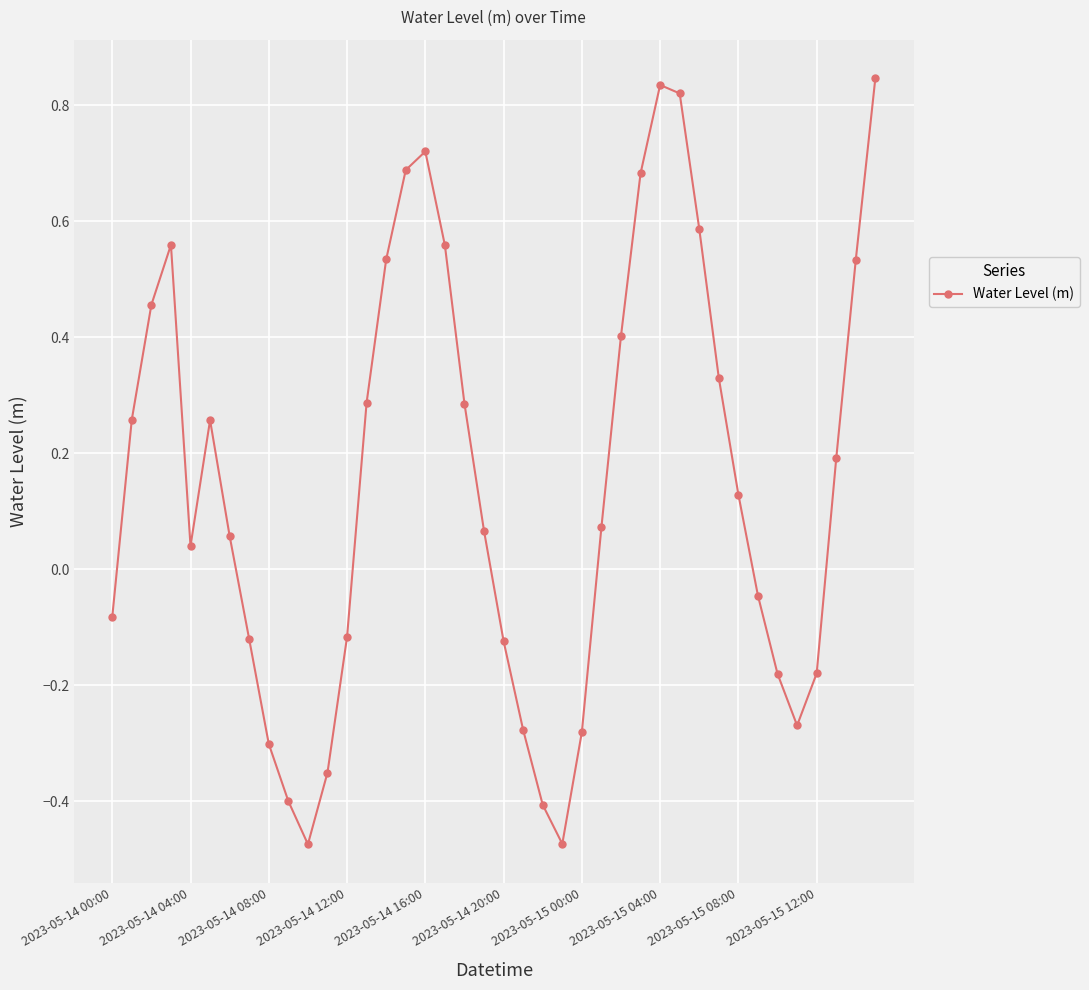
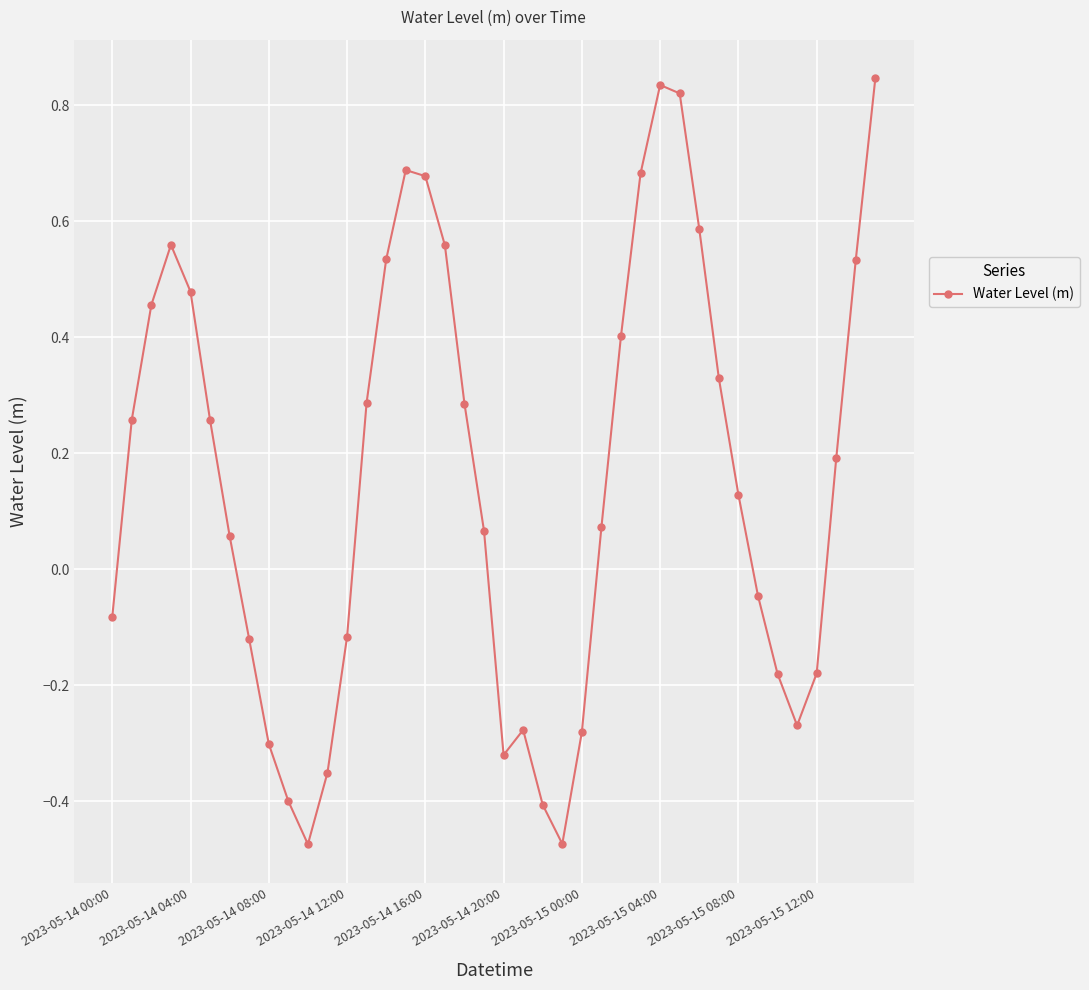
  {
    "2023-05-14 00:00": -0.08,
-   "2023-05-14 04:00": 0.04,
+   "2023-05-14 04:00": 0.48,
    "2023-05-14 08:00": -0.30,
    "2023-05-14 12:00": -0.12,
-   "2023-05-14 16:00": 0.72,
-   "2023-05-14 20:00": -0.12,
+   "2023-05-14 16:00": 0.68,
+   "2023-05-14 20:00": -0.32,
    "2023-05-15 00:00": -0.28,
    "2023-05-15 04:00": 0.83,
    "2023-05-15 08:00": 0.13,
    "2023-05-15 12:00": -0.18
  }
